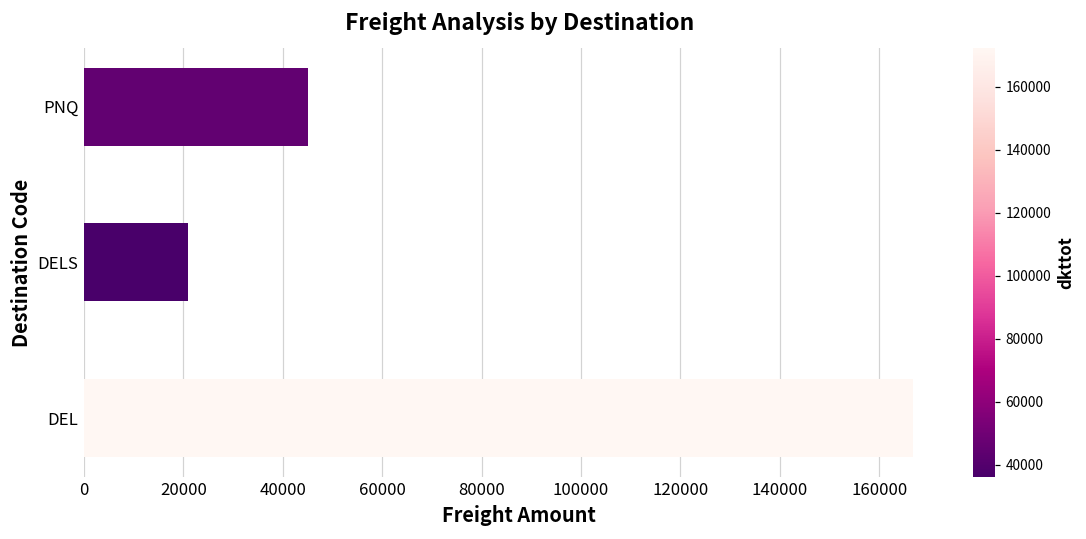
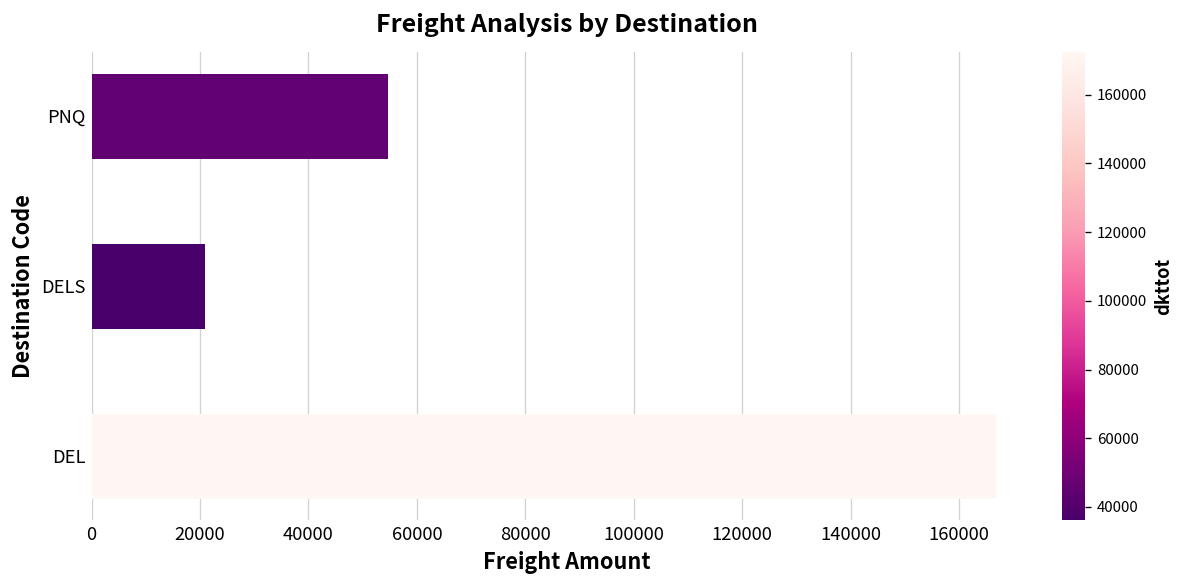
  {
-   "PNQ": 45000,
+   "PNQ": 55000,
    "DELS": 21000,
    "DEL": 167000
  }
